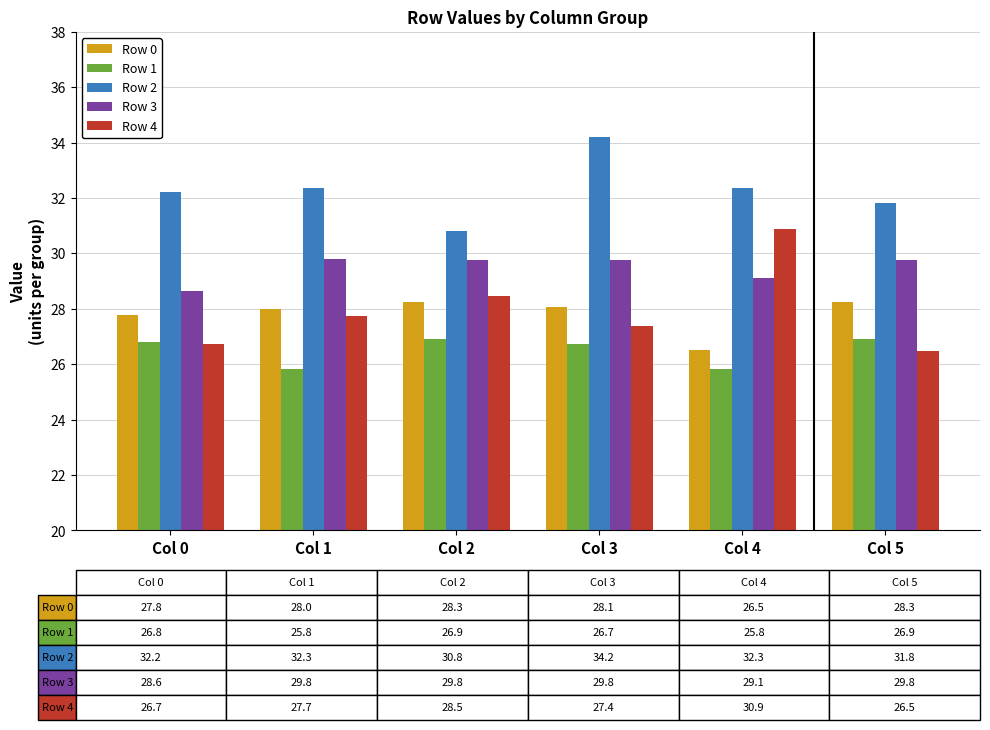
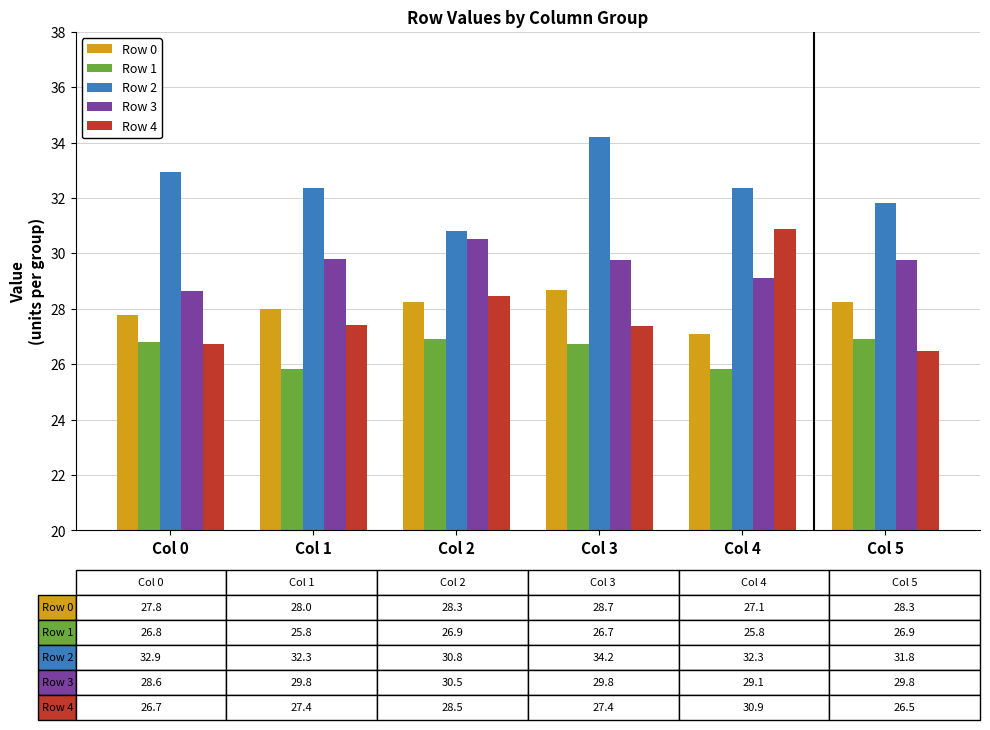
  {
    "Row 0": {
-     "Col 3": 28.1,
-     "Col 4": 26.5
+     "Col 3": 28.7,
+     "Col 4": 27.1
    },
    "Row 1": {
      "Col 0": 26.8,
      "Col 1": 25.8
    },
    "Row 2": {
-     "Col 0": 32.2,
+     "Col 0": 32.9,
      "Col 2": 30.8,
      "Col 3": 34.2
    },
    "Row 3": {
-     "Col 2": 29.8,
+     "Col 2": 30.5,
      "Col 4": 29.1,
      "Col 5": 29.8
    },
    "Row 4": {
-     "Col 1": 27.7
+     "Col 1": 27.4
    }
  }
